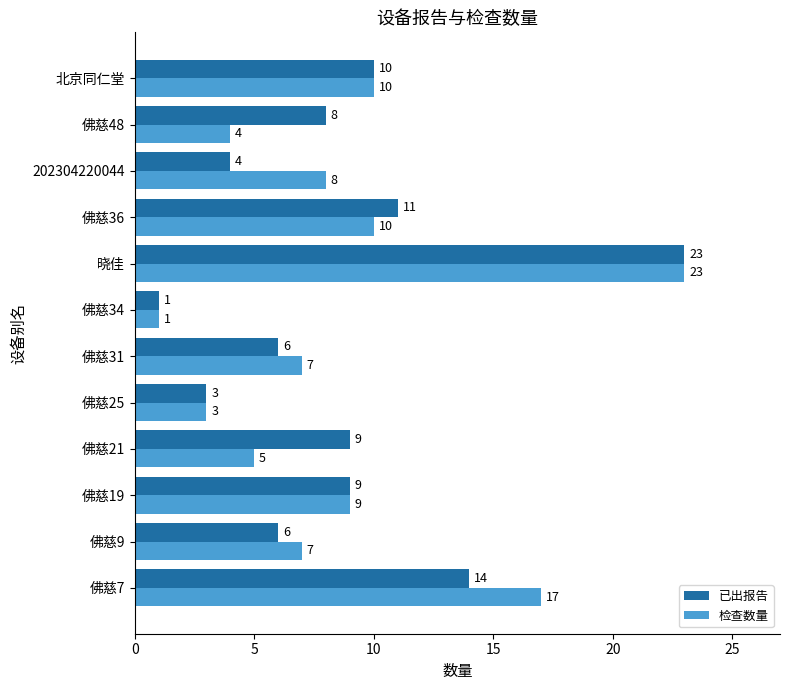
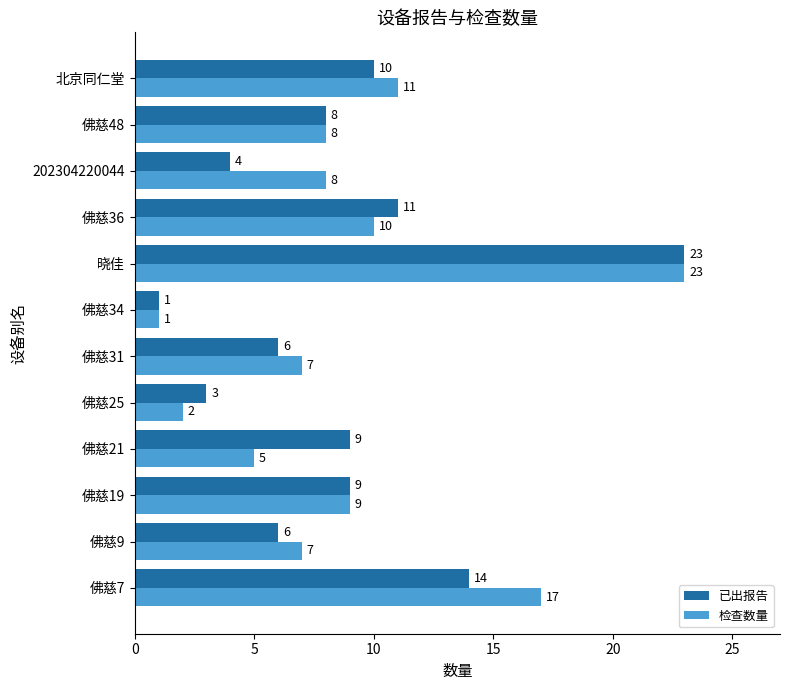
  {
    "已出报告": {
      "北京同仁堂": 10,
      "佛慈48": 8,
      "202304220044": 4,
      "佛慈36": 11,
      "晓佳": 23,
      "佛慈34": 1,
      "佛慈31": 6,
      "佛慈25": 3,
      "佛慈21": 9,
      "佛慈19": 9,
      "佛慈9": 6,
      "佛慈7": 14
    },
    "检查数量": {
-     "北京同仁堂": 10,
-     "佛慈48": 4,
+     "北京同仁堂": 11,
+     "佛慈48": 8,
      "202304220044": 8,
      "佛慈36": 10,
      "晓佳": 23,
      "佛慈34": 1,
      "佛慈31": 7,
-     "佛慈25": 3,
+     "佛慈25": 2,
      "佛慈21": 5,
      "佛慈19": 9,
      "佛慈9": 7,
      "佛慈7": 17
    }
  }
